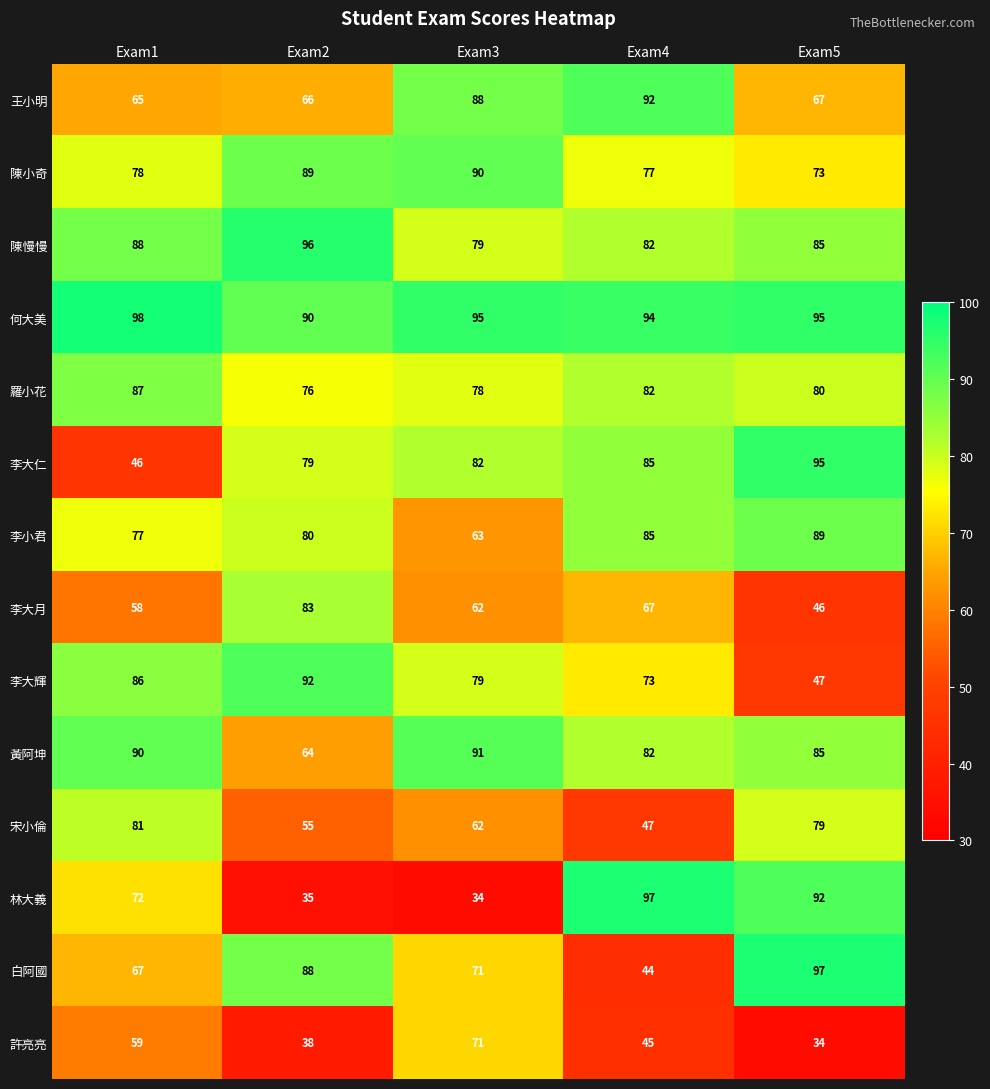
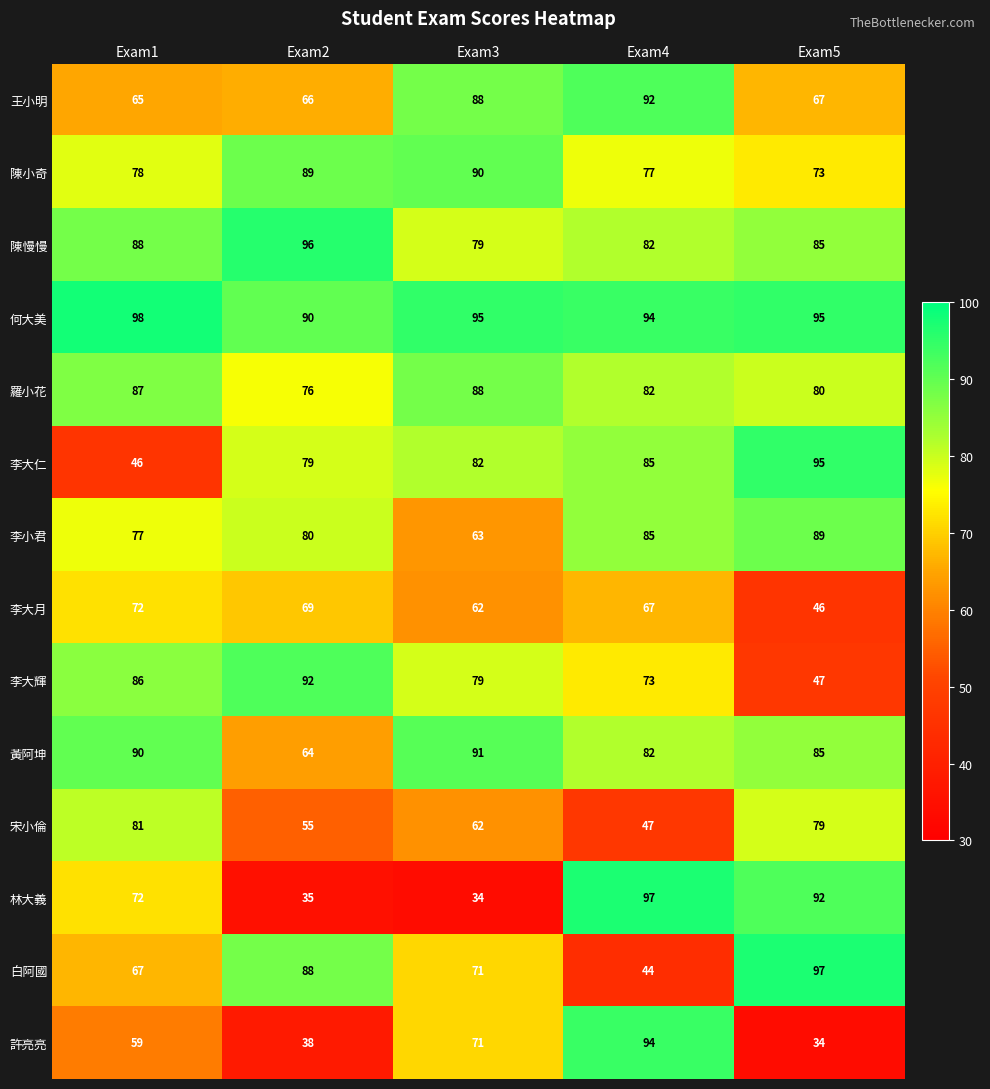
  {
    "王小明": {
      "Exam1": 65,
      "Exam2": 66,
      "Exam3": 88,
      "Exam4": 92,
      "Exam5": 67
    },
    "陳小奇": {
      "Exam1": 78,
      "Exam2": 89,
      "Exam3": 90,
      "Exam4": 77,
      "Exam5": 73
    },
    "陳慢慢": {
      "Exam1": 88,
      "Exam2": 96,
      "Exam3": 79,
      "Exam4": 82,
      "Exam5": 85
    },
    "何大美": {
      "Exam1": 98,
      "Exam2": 90,
      "Exam3": 95,
      "Exam4": 94,
      "Exam5": 95
    },
    "羅小花": {
      "Exam1": 87,
      "Exam2": 76,
-     "Exam3": 78,
+     "Exam3": 88,
      "Exam4": 82,
      "Exam5": 80
    },
    "李大仁": {
      "Exam1": 46,
      "Exam2": 79,
      "Exam3": 82,
      "Exam4": 85,
      "Exam5": 95
    },
    "李小君": {
      "Exam1": 77,
      "Exam2": 80,
      "Exam3": 63,
      "Exam4": 85,
      "Exam5": 89
    },
    "李大月": {
-     "Exam1": 58,
-     "Exam2": 83,
+     "Exam1": 72,
+     "Exam2": 69,
      "Exam3": 62,
      "Exam4": 67,
      "Exam5": 46
    },
    "李大輝": {
      "Exam1": 86,
      "Exam2": 92,
      "Exam3": 79,
      "Exam4": 73,
      "Exam5": 47
    },
    "黃阿坤": {
      "Exam1": 90,
      "Exam2": 64,
      "Exam3": 91,
      "Exam4": 82,
      "Exam5": 85
    },
    "宋小倫": {
      "Exam1": 81,
      "Exam2": 55,
      "Exam3": 62,
      "Exam4": 47,
      "Exam5": 79
    },
    "林大義": {
      "Exam1": 72,
      "Exam2": 35,
      "Exam3": 34,
      "Exam4": 97,
      "Exam5": 92
    },
    "白阿國": {
      "Exam1": 67,
      "Exam2": 88,
      "Exam3": 71,
      "Exam4": 44,
      "Exam5": 97
    },
    "許亮亮": {
      "Exam1": 59,
      "Exam2": 38,
      "Exam3": 71,
-     "Exam4": 45,
+     "Exam4": 94,
      "Exam5": 34
    }
  }
